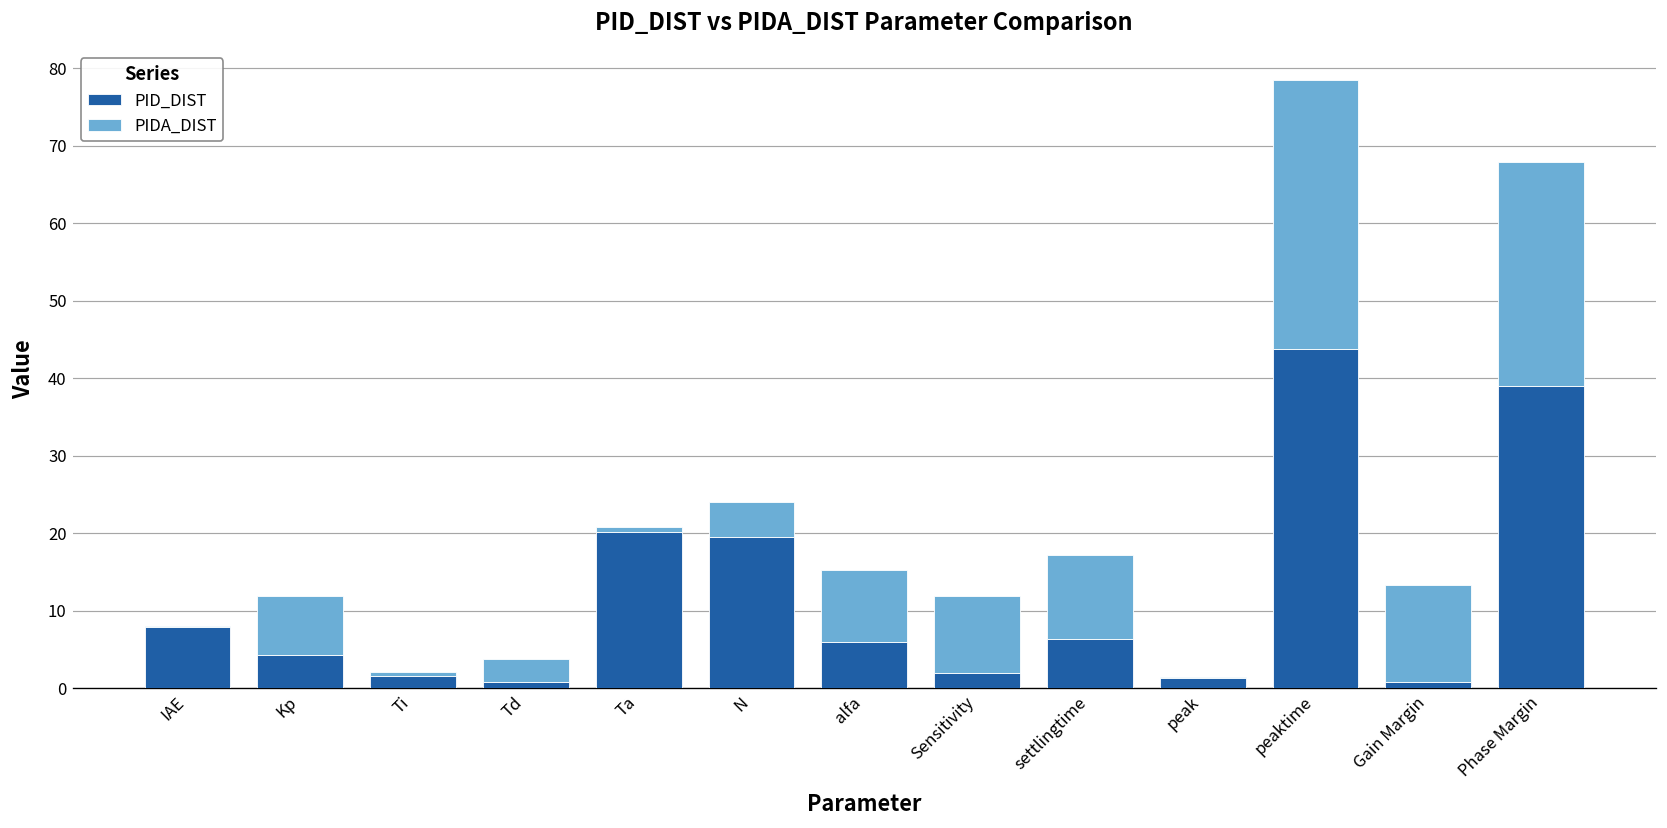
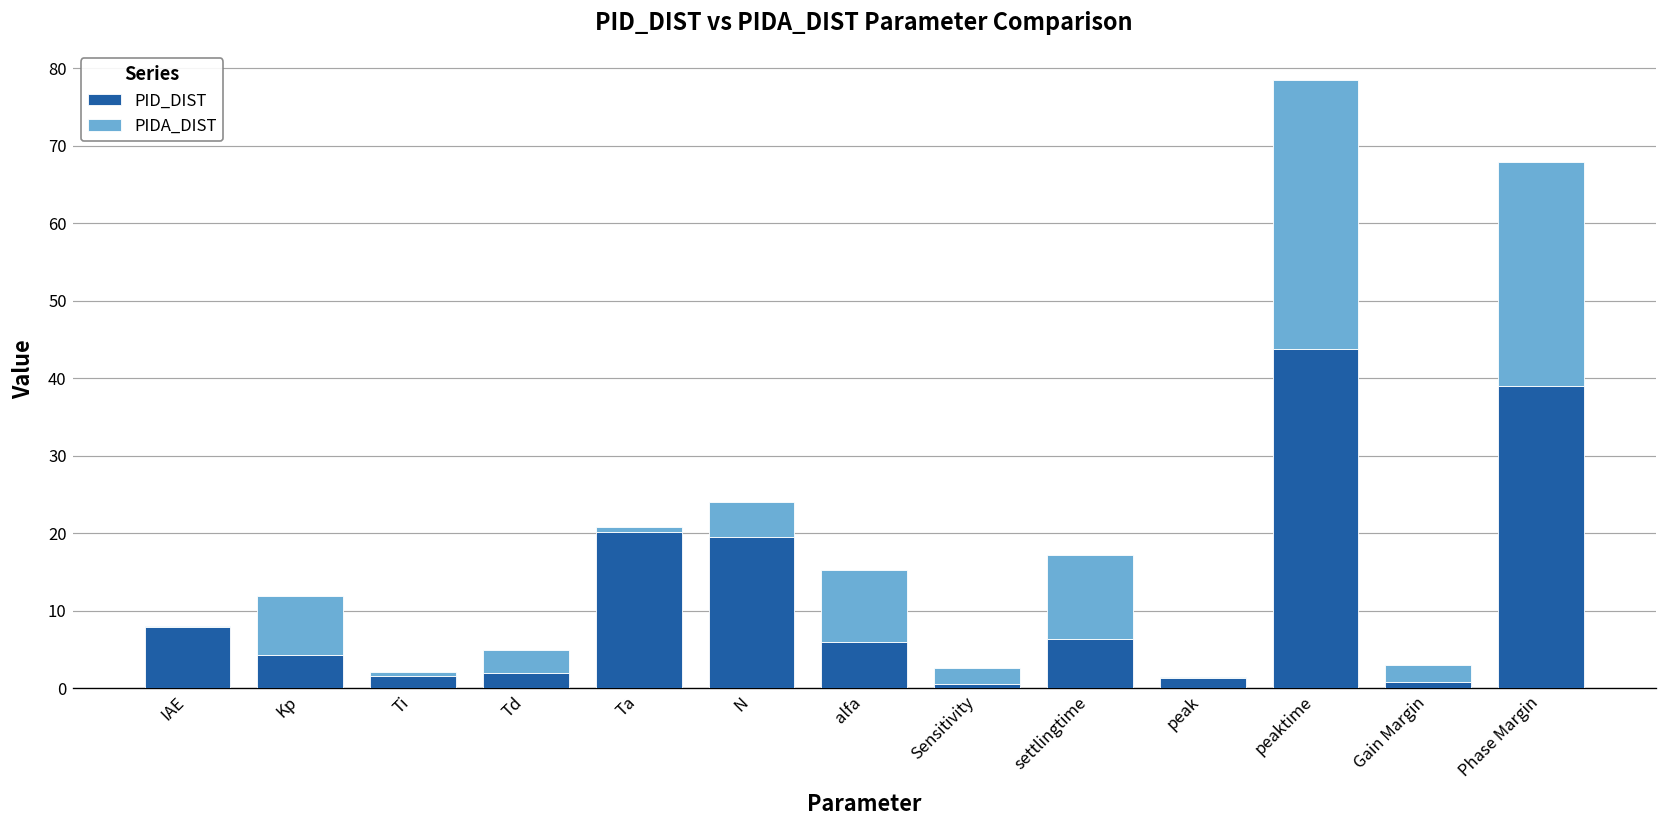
  {
    "PID_DIST": {
      "IAE": 8,
      "Kp": 4,
      "Ti": 2,
-     "Td": 1,
+     "Td": 2,
      "Ta": 20,
      "N": 20,
      "alfa": 6,
-     "Sensitivity": 2,
+     "Sensitivity": 1,
      "settlingtime": 6,
      "peak": 1,
      "peaktime": 44,
      "Gain Margin": 1,
      "Phase Margin": 39
    },
    "PIDA_DIST": {
      "Kp": 8,
      "Ti": 0,
      "Td": 3,
      "Ta": 1,
      "N": 4,
      "alfa": 9,
-     "Sensitivity": 10,
+     "Sensitivity": 2,
      "settlingtime": 11,
      "peaktime": 35,
-     "Gain Margin": 12,
+     "Gain Margin": 2,
      "Phase Margin": 29
    }
  }
